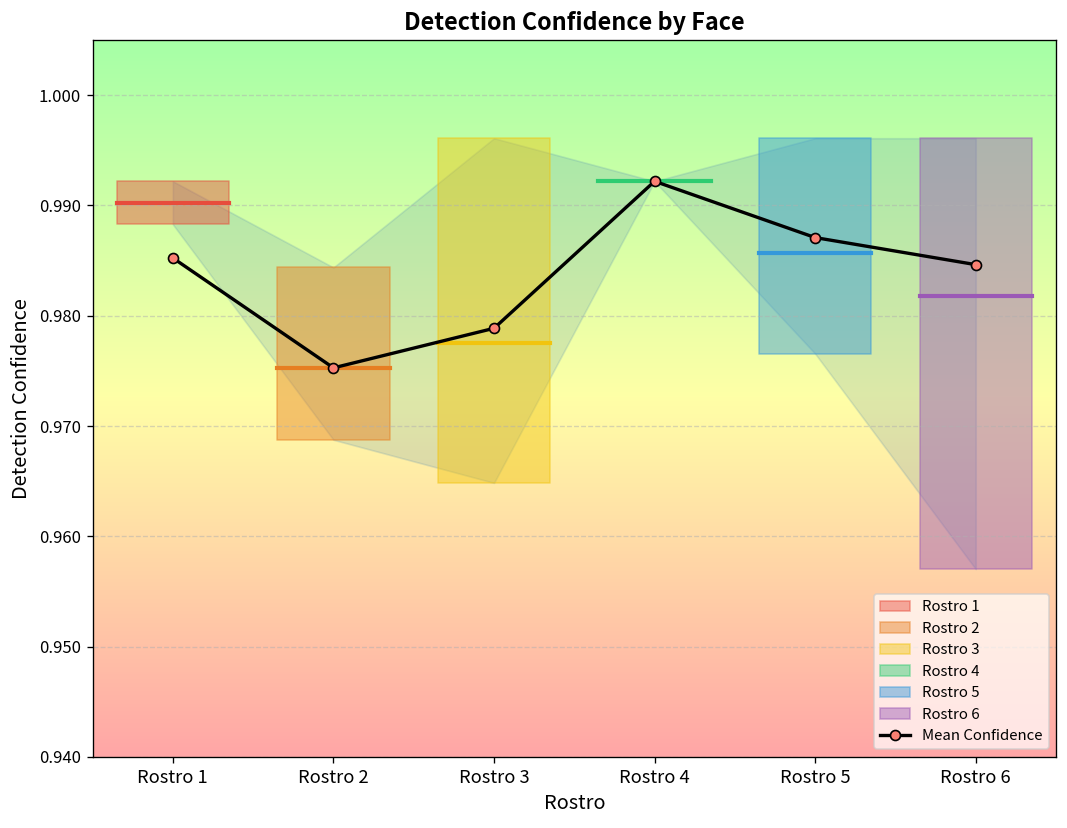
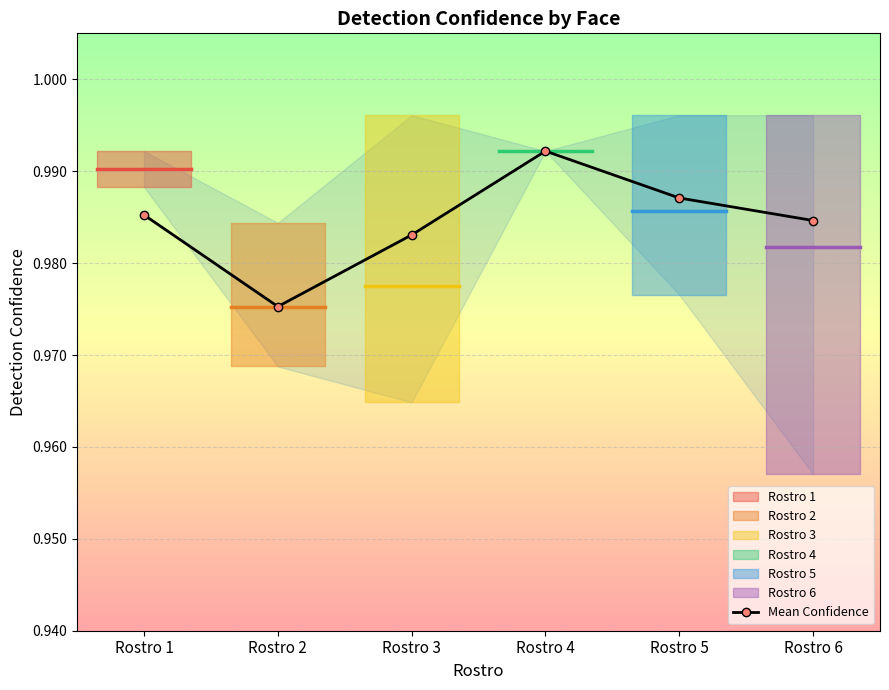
  {
    "Mean Confidence": {
      "Rostro 1": 0.985,
      "Rostro 2": 0.975,
-     "Rostro 3": 0.979,
+     "Rostro 3": 0.983,
      "Rostro 5": 0.987,
      "Rostro 6": 0.985
    }
  }
